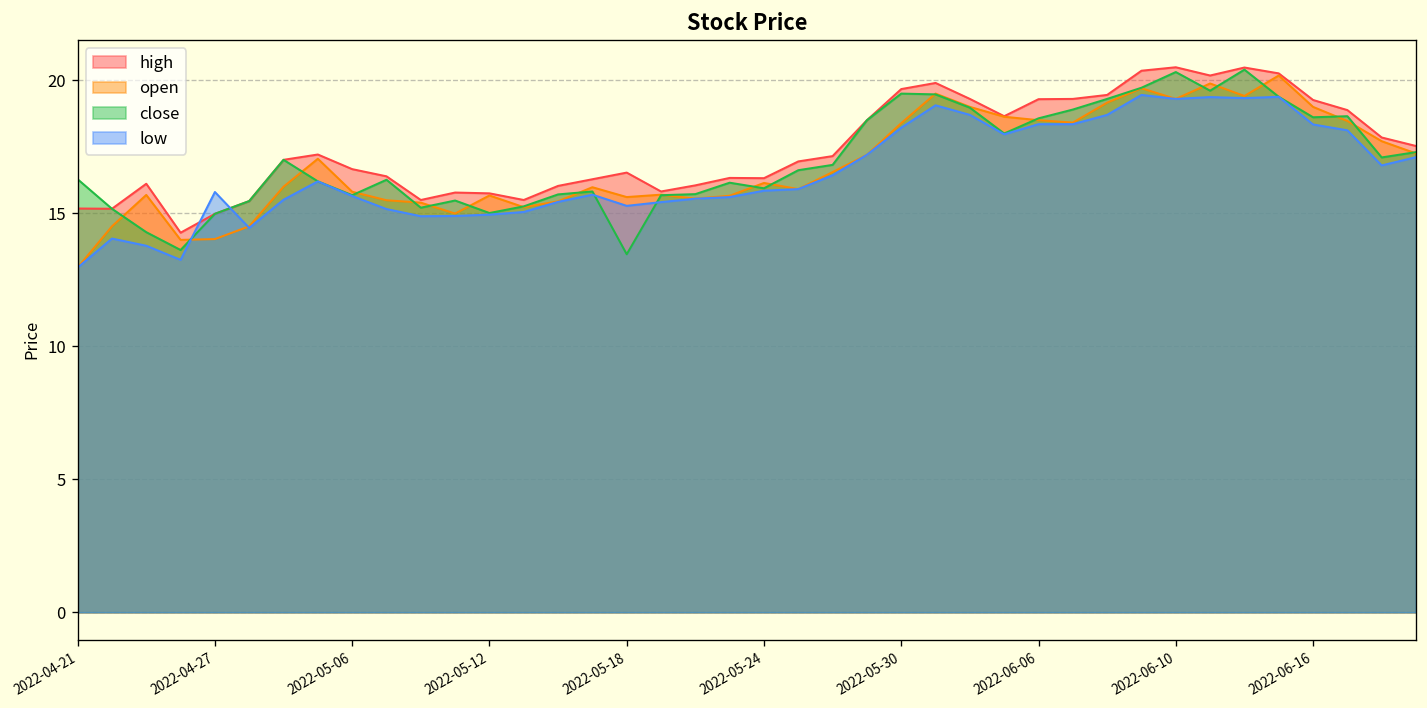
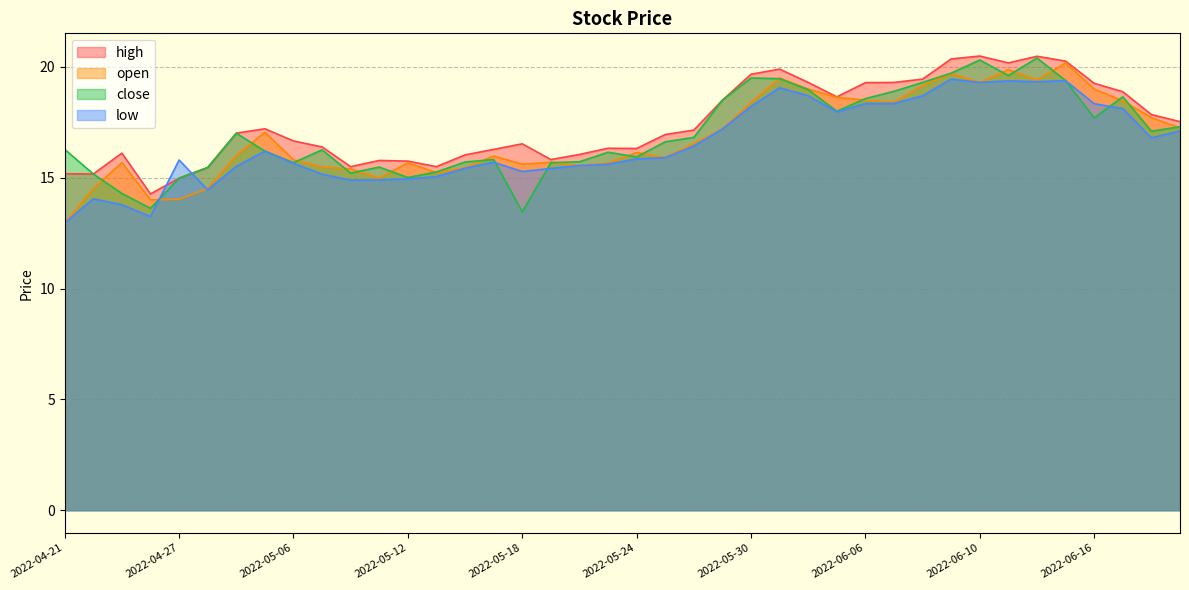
  {
    "high": {
      "2022-04-21": 15.2,
      "2022-05-06": 16.7,
      "2022-05-18": 16.5,
      "2022-05-24": 16.3,
      "2022-05-30": 19.7,
      "2022-06-06": 19.3,
      "2022-06-10": 20.5,
      "2022-06-16": 19.3
    },
    "open": {
      "2022-04-27": 14.0,
      "2022-05-06": 15.8,
      "2022-05-18": 15.6,
      "2022-05-24": 16.1,
      "2022-05-30": 18.4,
      "2022-06-16": 19.0
    },
    "close": {
      "2022-04-21": 16.3,
      "2022-05-18": 13.5,
      "2022-05-30": 19.5,
      "2022-06-10": 20.3,
-     "2022-06-16": 18.6
+     "2022-06-16": 17.7
    },
    "low": {
      "2022-04-27": 15.8,
      "2022-05-18": 15.3,
      "2022-05-30": 18.2,
      "2022-06-06": 18.4,
      "2022-06-16": 18.3
    }
  }
